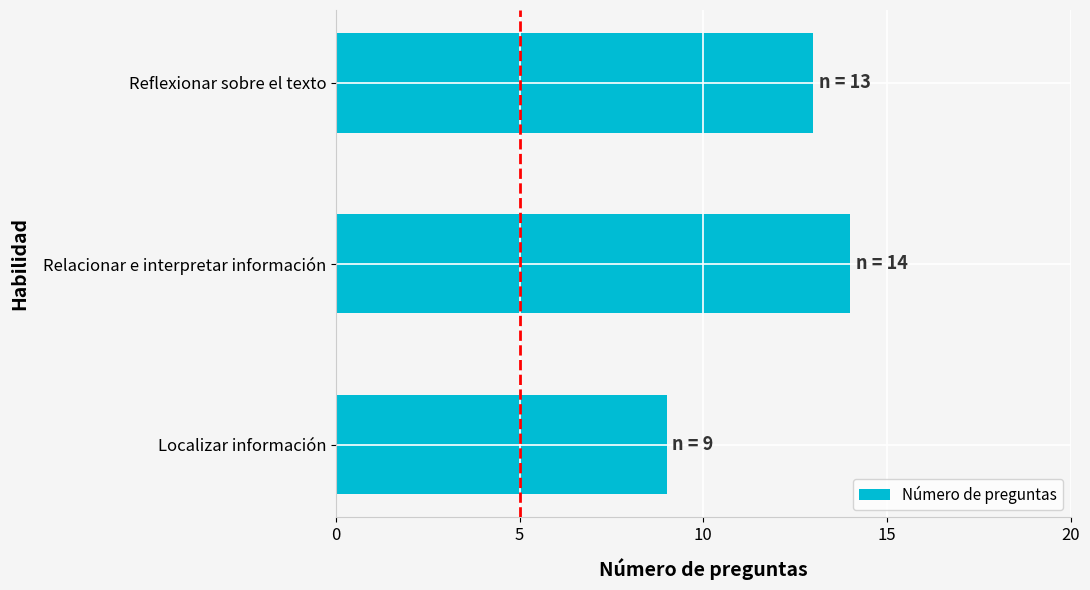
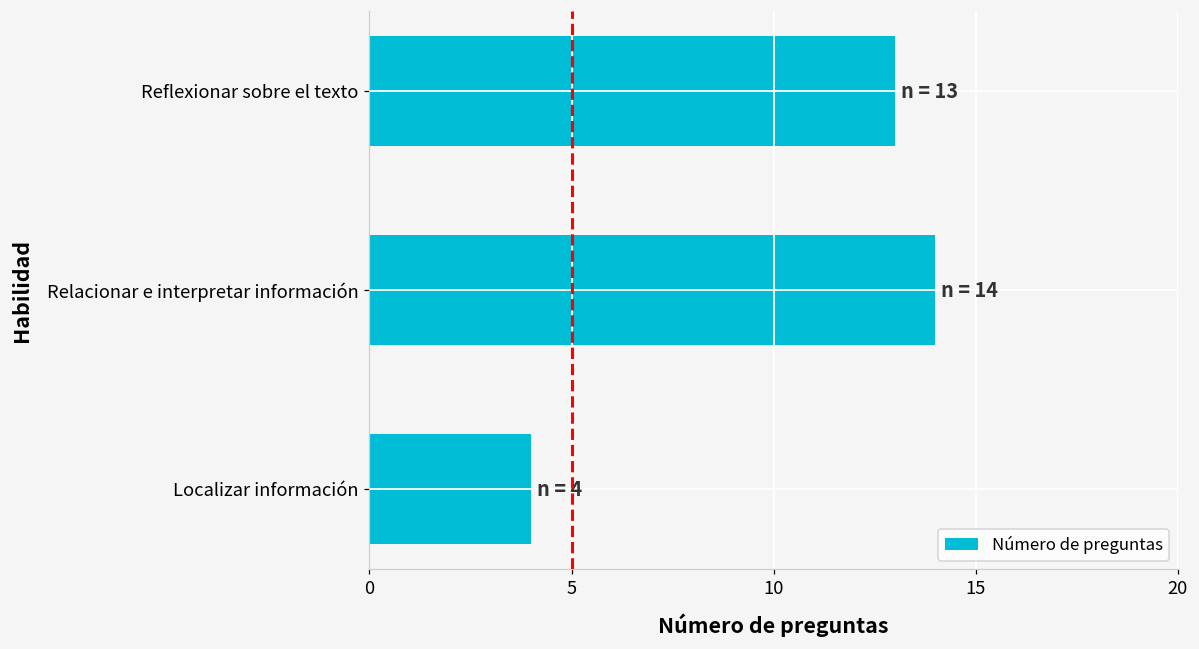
  {
    "Reflexionar sobre el texto": 13,
    "Relacionar e interpretar información": 14,
-   "Localizar información": 9
+   "Localizar información": 4
  }
